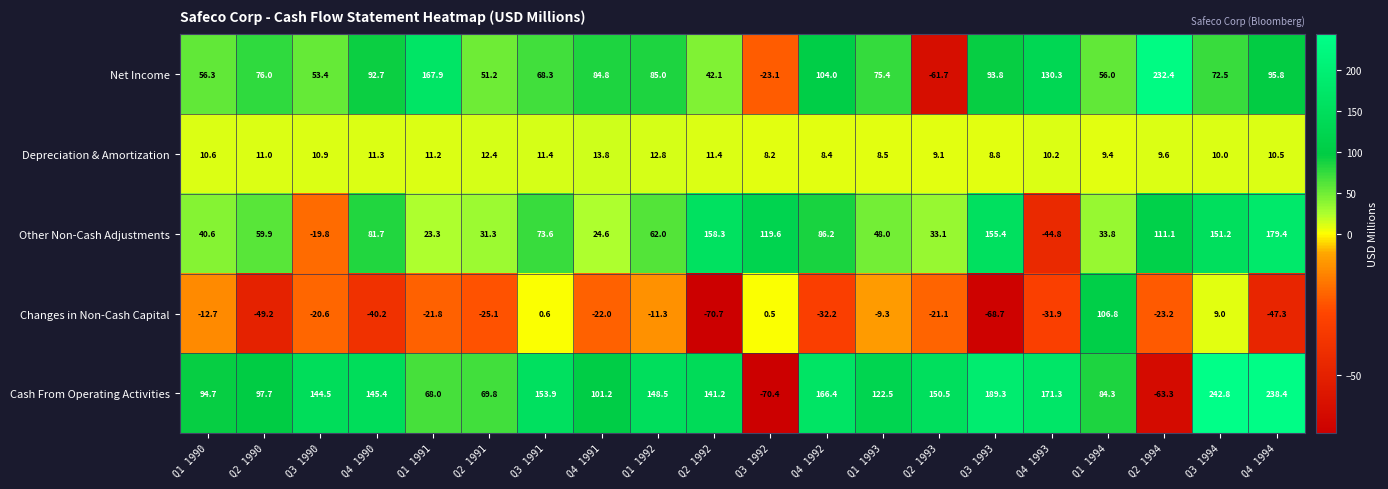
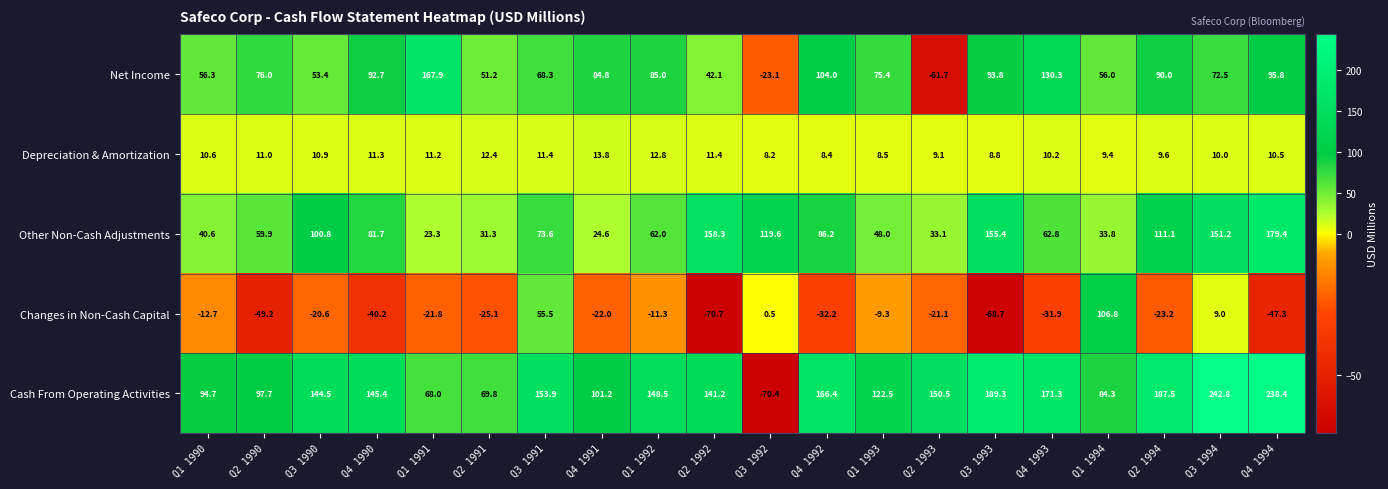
  {
    "Net Income": {
      "Q1 1990": 56.3,
      "Q2 1990": 76.0,
      "Q3 1990": 53.4,
      "Q4 1990": 92.7,
      "Q1 1991": 167.9,
      "Q2 1991": 51.2,
      "Q3 1991": 68.3,
      "Q4 1991": 84.8,
      "Q1 1992": 85.0,
      "Q2 1992": 42.1,
      "Q3 1992": -23.1,
      "Q4 1992": 104.0,
      "Q1 1993": 75.4,
      "Q2 1993": -61.7,
      "Q3 1993": 93.8,
      "Q4 1993": 130.3,
      "Q1 1994": 56.0,
-     "Q2 1994": 232.4,
+     "Q2 1994": 90.0,
      "Q3 1994": 72.5,
      "Q4 1994": 95.8
    },
    "Depreciation & Amortization": {
      "Q1 1990": 10.6,
      "Q2 1990": 11.0,
      "Q3 1990": 10.9,
      "Q4 1990": 11.3,
      "Q1 1991": 11.2,
      "Q2 1991": 12.4,
      "Q3 1991": 11.4,
      "Q4 1991": 13.8,
      "Q1 1992": 12.8,
      "Q2 1992": 11.4,
      "Q3 1992": 8.2,
      "Q4 1992": 8.4,
      "Q1 1993": 8.5,
      "Q2 1993": 9.1,
      "Q3 1993": 8.8,
      "Q4 1993": 10.2,
      "Q1 1994": 9.4,
      "Q2 1994": 9.6,
      "Q3 1994": 10.0,
      "Q4 1994": 10.5
    },
    "Other Non-Cash Adjustments": {
      "Q1 1990": 40.6,
      "Q2 1990": 59.9,
-     "Q3 1990": -19.8,
+     "Q3 1990": 100.8,
      "Q4 1990": 81.7,
      "Q1 1991": 23.3,
      "Q2 1991": 31.3,
      "Q3 1991": 73.6,
      "Q4 1991": 24.6,
      "Q1 1992": 62.0,
      "Q2 1992": 158.3,
      "Q3 1992": 119.6,
      "Q4 1992": 86.2,
      "Q1 1993": 48.0,
      "Q2 1993": 33.1,
      "Q3 1993": 155.4,
-     "Q4 1993": -44.8,
+     "Q4 1993": 62.8,
      "Q1 1994": 33.8,
      "Q2 1994": 111.1,
      "Q3 1994": 151.2,
      "Q4 1994": 179.4
    },
    "Changes in Non-Cash Capital": {
      "Q1 1990": -12.7,
      "Q2 1990": -49.2,
      "Q3 1990": -20.6,
      "Q4 1990": -40.2,
      "Q1 1991": -21.8,
      "Q2 1991": -25.1,
-     "Q3 1991": 0.6,
+     "Q3 1991": 55.5,
      "Q4 1991": -22.0,
      "Q1 1992": -11.3,
      "Q2 1992": -70.7,
      "Q3 1992": 0.5,
      "Q4 1992": -32.2,
      "Q1 1993": -9.3,
      "Q2 1993": -21.1,
      "Q3 1993": -68.7,
      "Q4 1993": -31.9,
      "Q1 1994": 106.8,
      "Q2 1994": -23.2,
      "Q3 1994": 9.0,
      "Q4 1994": -47.3
    },
    "Cash From Operating Activities": {
      "Q1 1990": 94.7,
      "Q2 1990": 97.7,
      "Q3 1990": 144.5,
      "Q4 1990": 145.4,
      "Q1 1991": 68.0,
      "Q2 1991": 69.8,
      "Q3 1991": 153.9,
      "Q4 1991": 101.2,
      "Q1 1992": 148.5,
      "Q2 1992": 141.2,
      "Q3 1992": -70.4,
      "Q4 1992": 166.4,
      "Q1 1993": 122.5,
      "Q2 1993": 150.5,
      "Q3 1993": 189.3,
      "Q4 1993": 171.3,
      "Q1 1994": 84.3,
-     "Q2 1994": -63.3,
+     "Q2 1994": 187.5,
      "Q3 1994": 242.8,
      "Q4 1994": 238.4
    }
  }
